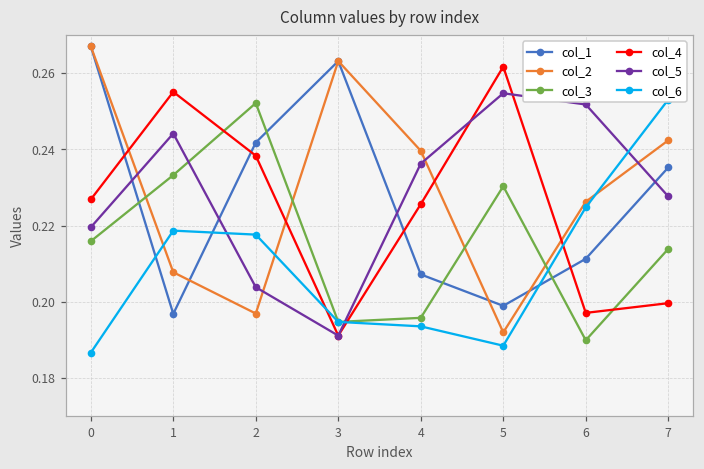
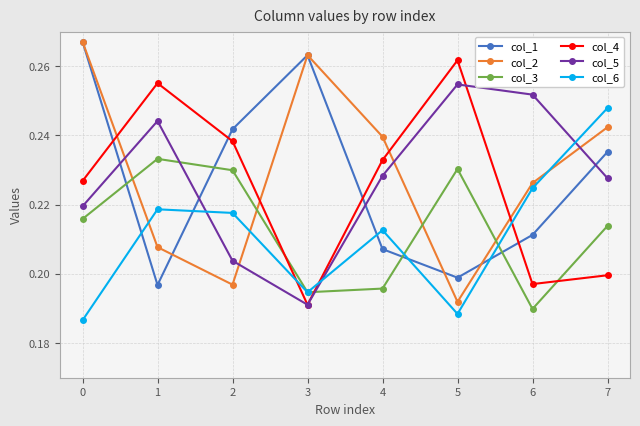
  {
    "col_1": {
      "1": 0.197,
      "2": 0.242,
      "4": 0.207,
      "5": 0.199,
      "6": 0.211,
      "7": 0.235
    },
    "col_2": {
      "1": 0.208,
      "2": 0.197,
      "4": 0.240,
      "5": 0.192,
      "6": 0.226,
      "7": 0.242
    },
    "col_3": {
      "0": 0.216,
      "1": 0.233,
-     "2": 0.252,
+     "2": 0.230,
      "4": 0.196,
      "5": 0.230,
      "6": 0.190,
      "7": 0.214
    },
    "col_4": {
      "0": 0.227,
      "1": 0.255,
      "2": 0.238,
-     "4": 0.226,
+     "4": 0.233,
      "5": 0.262,
      "6": 0.197,
      "7": 0.200
    },
    "col_5": {
      "0": 0.220,
      "1": 0.244,
      "2": 0.204,
-     "4": 0.236,
+     "4": 0.228,
      "5": 0.255,
      "6": 0.252,
      "7": 0.228
    },
    "col_6": {
      "0": 0.187,
      "1": 0.219,
      "2": 0.218,
-     "4": 0.194,
+     "4": 0.213,
      "5": 0.188,
      "6": 0.225,
-     "7": 0.253
+     "7": 0.248
    }
  }
